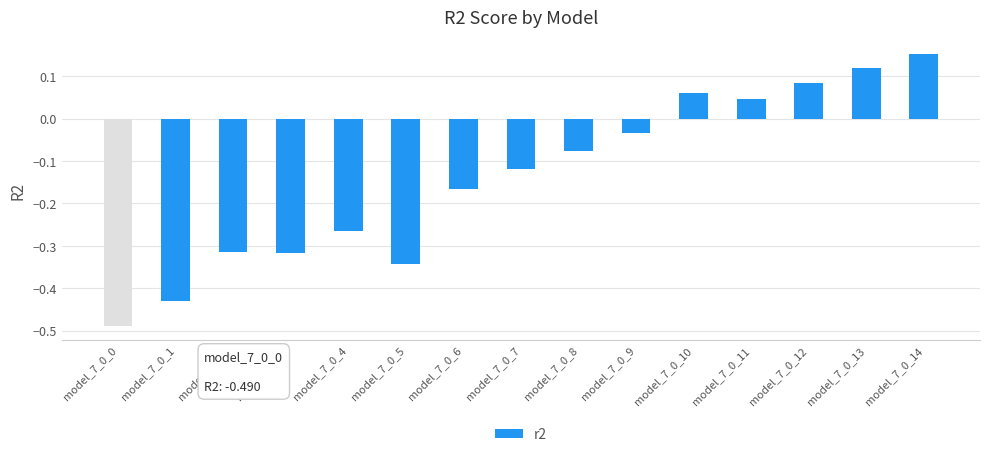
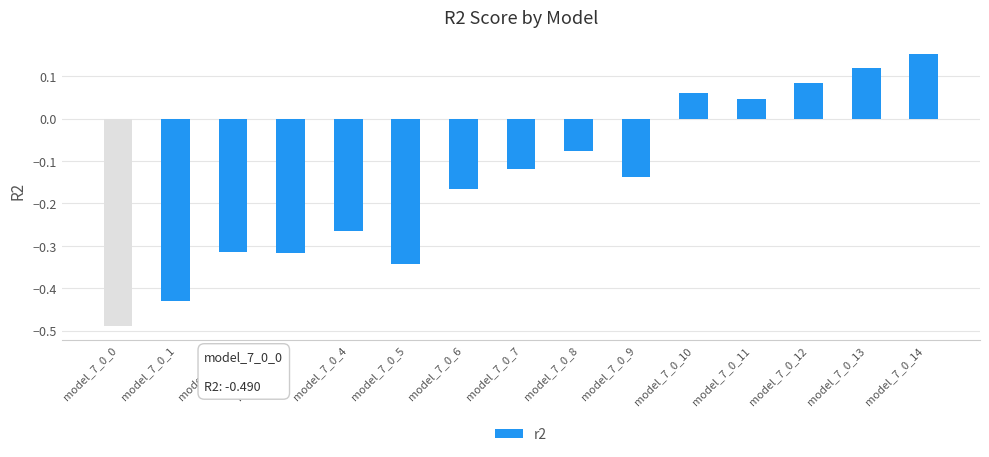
  {
    "model_7_0_0": -0.49,
    "model_7_0_1": -0.43,
    "model_7_0_2": -0.31,
    "model_7_0_3": -0.32,
    "model_7_0_4": -0.26,
    "model_7_0_5": -0.34,
    "model_7_0_6": -0.17,
    "model_7_0_7": -0.12,
    "model_7_0_8": -0.08,
-   "model_7_0_9": -0.03,
+   "model_7_0_9": -0.14,
    "model_7_0_10": 0.06,
    "model_7_0_11": 0.05,
    "model_7_0_12": 0.08,
    "model_7_0_13": 0.12,
    "model_7_0_14": 0.15
  }
